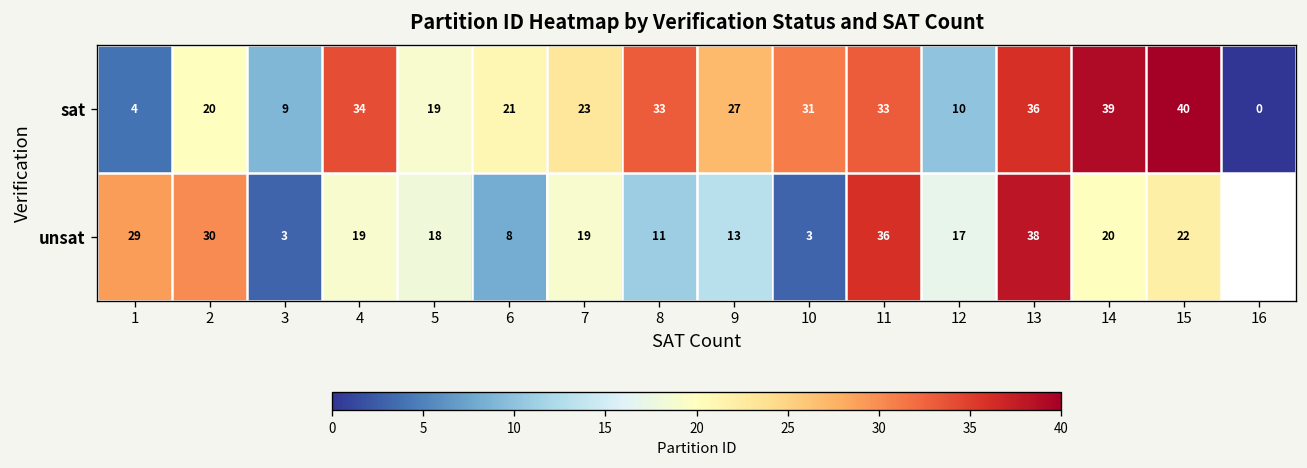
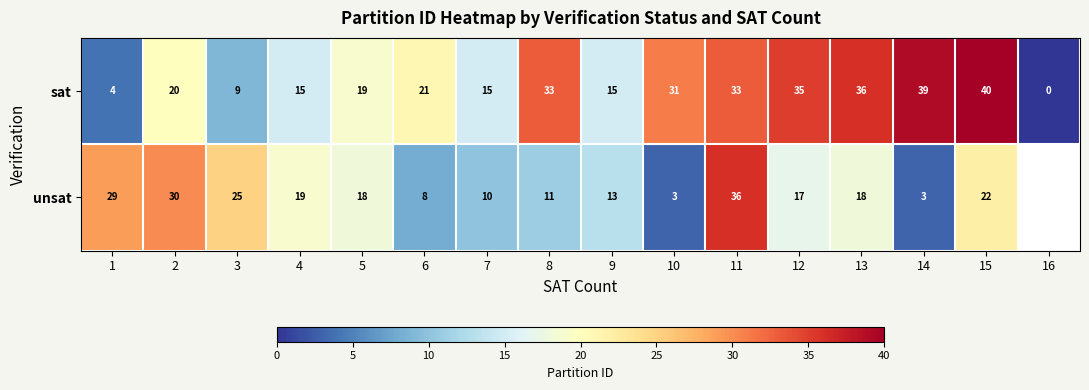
  {
    "sat": {
      "1": 4,
      "2": 20,
      "3": 9,
-     "4": 34,
+     "4": 15,
      "5": 19,
      "6": 21,
-     "7": 23,
+     "7": 15,
      "8": 33,
-     "9": 27,
+     "9": 15,
      "10": 31,
      "11": 33,
-     "12": 10,
+     "12": 35,
      "13": 36,
      "14": 39,
      "15": 40,
      "16": 0
    },
    "unsat": {
      "1": 29,
      "2": 30,
-     "3": 3,
+     "3": 25,
      "4": 19,
      "5": 18,
      "6": 8,
-     "7": 19,
+     "7": 10,
      "8": 11,
      "9": 13,
      "10": 3,
      "11": 36,
      "12": 17,
-     "13": 38,
-     "14": 20,
+     "13": 18,
+     "14": 3,
      "15": 22
    }
  }
